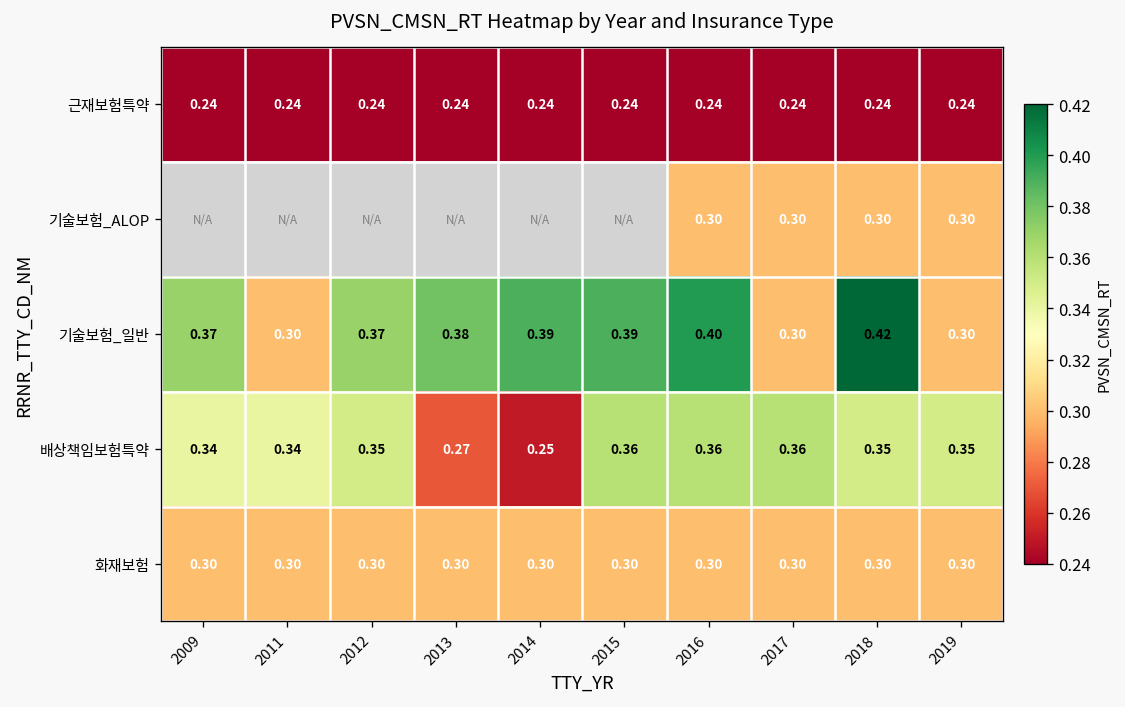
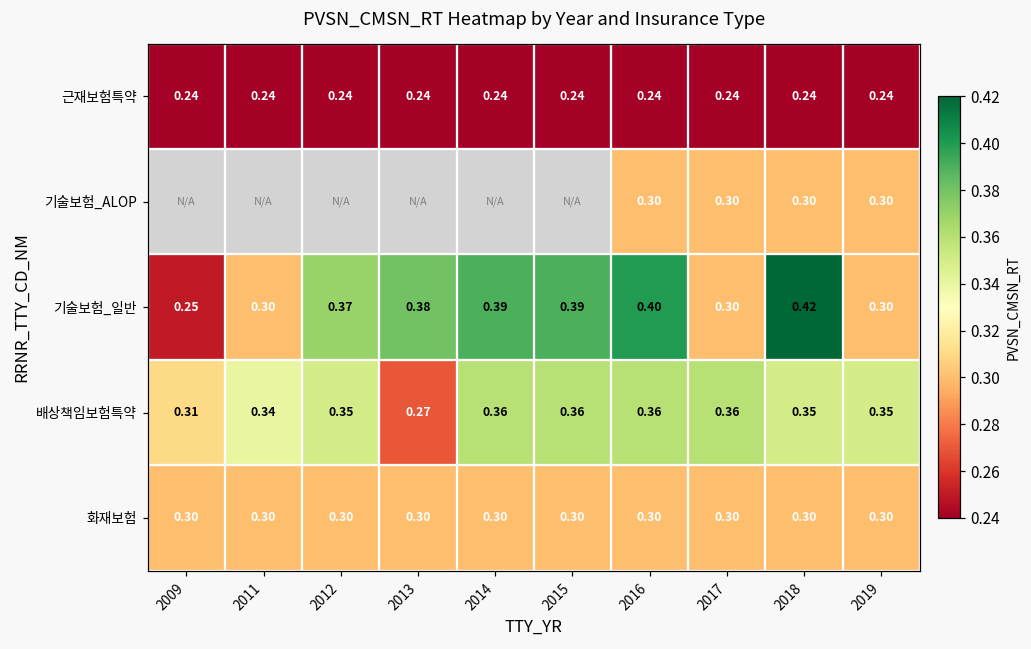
  {
    "근재보험특약": {
      "2009": 0.24,
      "2011": 0.24,
      "2012": 0.24,
      "2013": 0.24,
      "2014": 0.24,
      "2015": 0.24,
      "2016": 0.24,
      "2017": 0.24,
      "2018": 0.24,
      "2019": 0.24
    },
    "기술보험_ALOP": {
      "2016": 0.30,
      "2017": 0.30,
      "2018": 0.30,
      "2019": 0.30
    },
    "기술보험_일반": {
-     "2009": 0.37,
+     "2009": 0.25,
      "2011": 0.30,
      "2012": 0.37,
      "2013": 0.38,
      "2014": 0.39,
      "2015": 0.39,
      "2016": 0.40,
      "2017": 0.30,
      "2018": 0.42,
      "2019": 0.30
    },
    "배상책임보험특약": {
-     "2009": 0.34,
+     "2009": 0.31,
      "2011": 0.34,
      "2012": 0.35,
      "2013": 0.27,
-     "2014": 0.25,
+     "2014": 0.36,
      "2015": 0.36,
      "2016": 0.36,
      "2017": 0.36,
      "2018": 0.35,
      "2019": 0.35
    },
    "화재보험": {
      "2009": 0.30,
      "2011": 0.30,
      "2012": 0.30,
      "2013": 0.30,
      "2014": 0.30,
      "2015": 0.30,
      "2016": 0.30,
      "2017": 0.30,
      "2018": 0.30,
      "2019": 0.30
    }
  }
